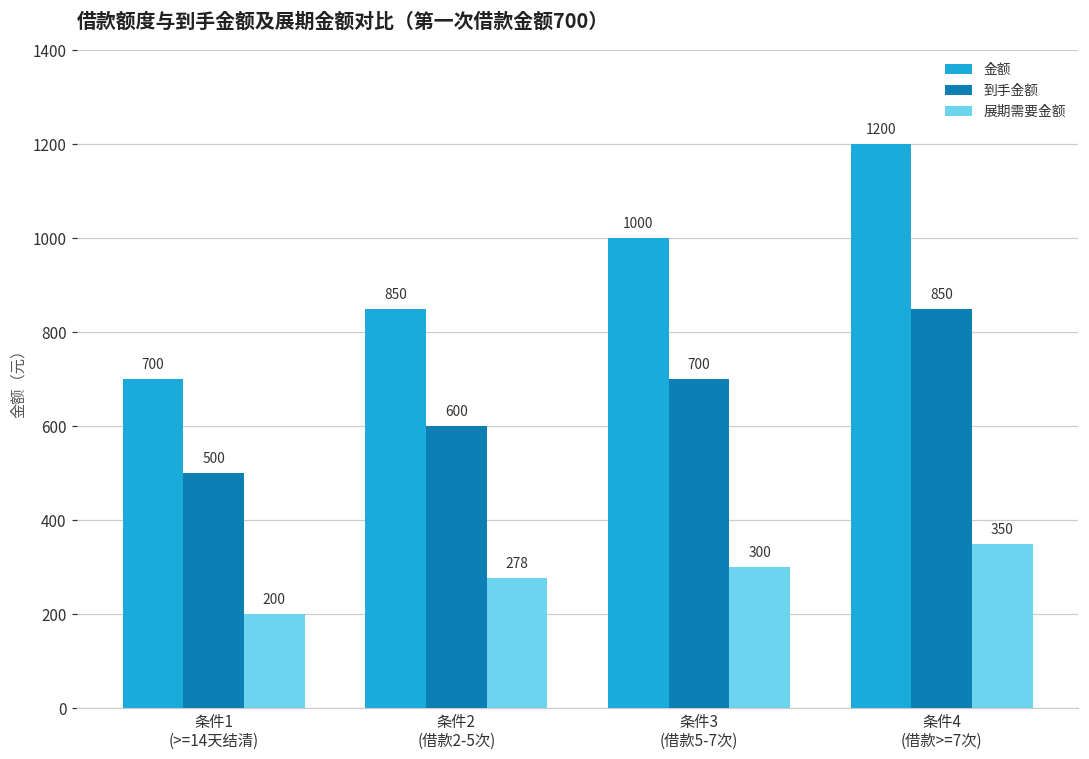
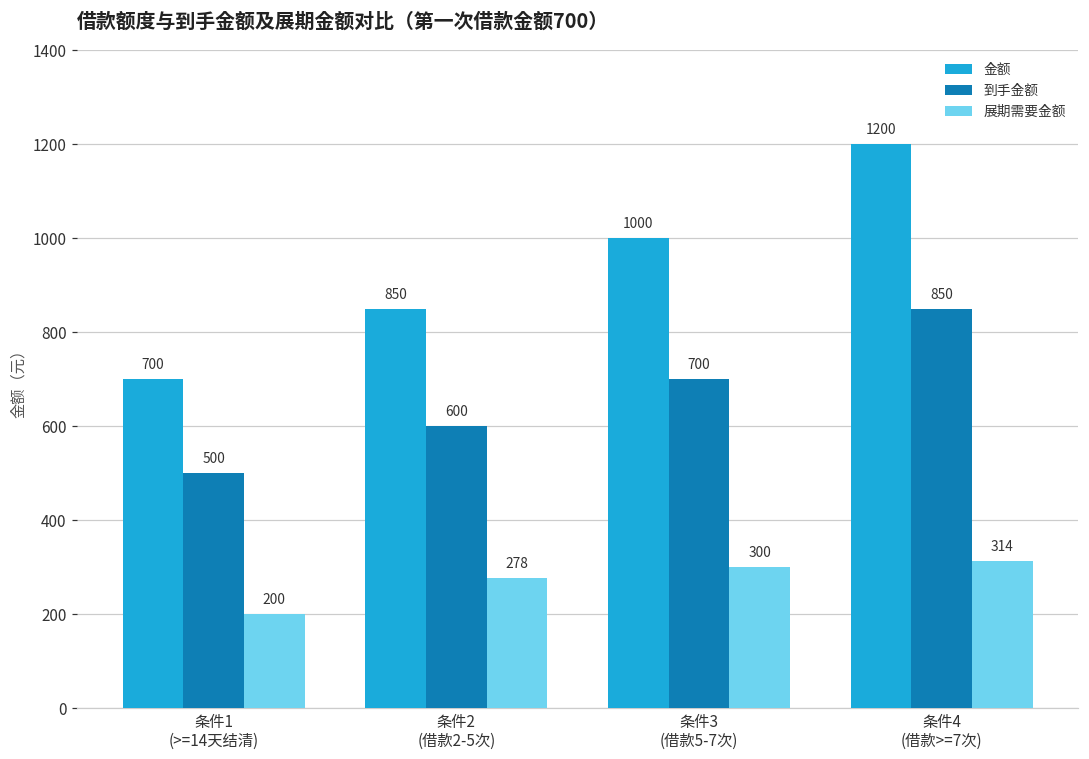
  {
    "展期需要金额": {
      "条件1 (>=14天结清)": 200,
      "条件2 (借款2-5次)": 278,
      "条件3 (借款5-7次)": 300,
-     "条件4 (借款>=7次)": 350
+     "条件4 (借款>=7次)": 314
    }
  }
